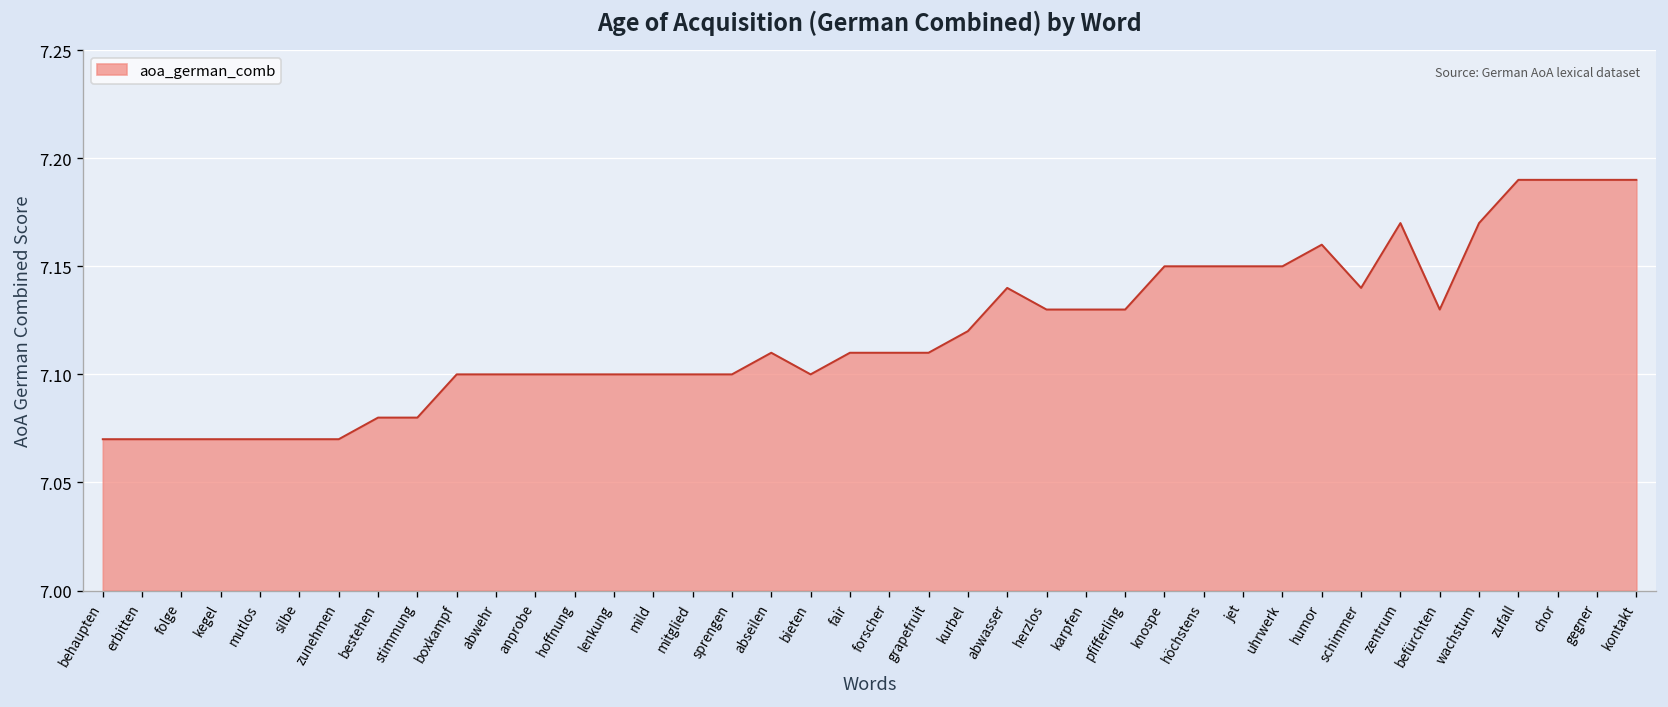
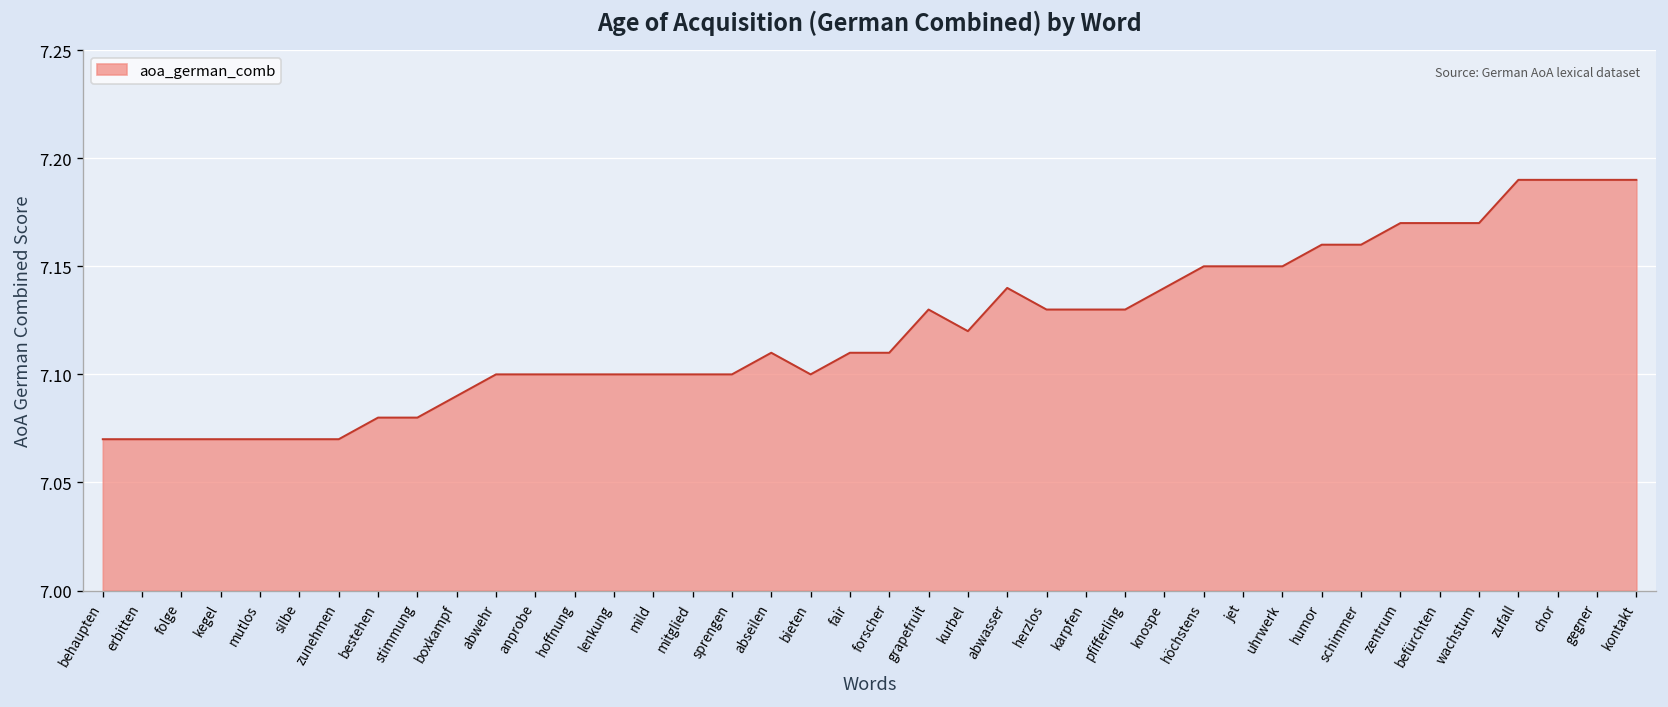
  {
    "behaupten": 7.07,
    "erbitten": 7.07,
    "folge": 7.07,
    "kegel": 7.07,
    "mutlos": 7.07,
    "silbe": 7.07,
    "zunehmen": 7.07,
    "bestehen": 7.08,
    "stimmung": 7.08,
-   "boxkampf": 7.10,
+   "boxkampf": 7.09,
    "abwehr": 7.10,
    "anprobe": 7.10,
    "hoffnung": 7.10,
    "lenkung": 7.10,
    "mild": 7.10,
    "mitglied": 7.10,
    "sprengen": 7.10,
    "abseilen": 7.11,
    "bieten": 7.10,
    "fair": 7.11,
    "forscher": 7.11,
-   "grapefruit": 7.11,
+   "grapefruit": 7.13,
    "kurbel": 7.12,
    "abwasser": 7.14,
    "herzlos": 7.13,
    "karpfen": 7.13,
    "pfifferling": 7.13,
-   "knospe": 7.15,
+   "knospe": 7.14,
    "höchstens": 7.15,
    "jet": 7.15,
    "uhrwerk": 7.15,
    "humor": 7.16,
-   "schimmer": 7.14,
+   "schimmer": 7.16,
    "zentrum": 7.17,
-   "befürchten": 7.13,
+   "befürchten": 7.17,
    "wachstum": 7.17,
    "zufall": 7.19,
    "chor": 7.19,
    "gegner": 7.19,
    "kontakt": 7.19
  }
